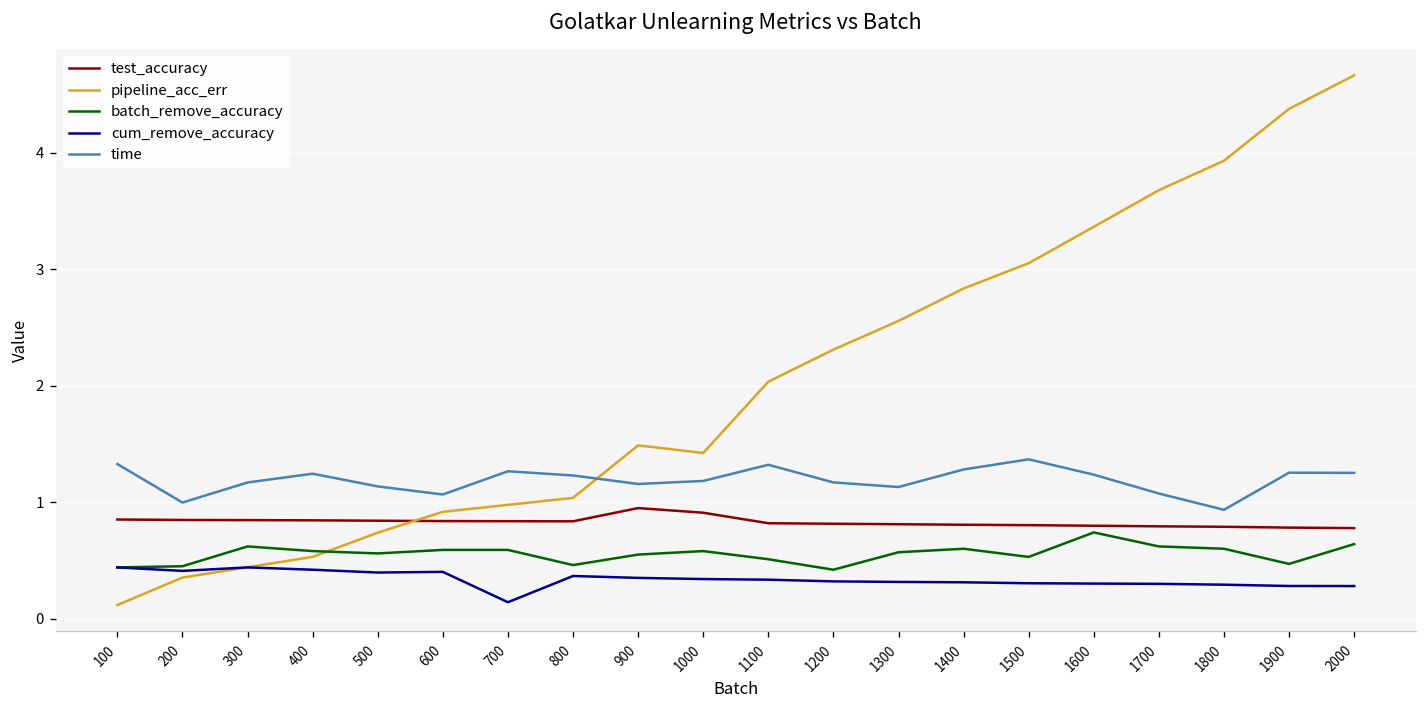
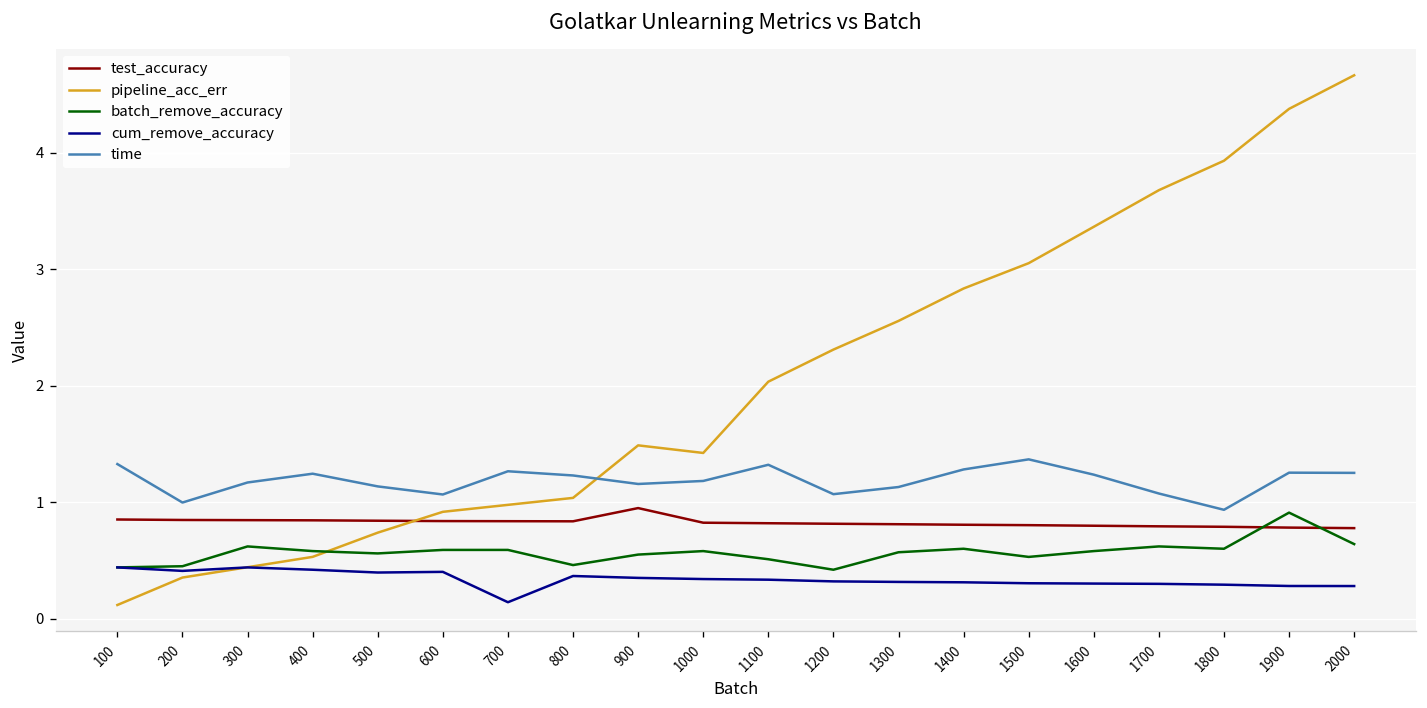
  {
    "test_accuracy": {
      "100": 0.9,
      "200": 0.8,
      "300": 0.8,
      "400": 0.8,
      "500": 0.8,
      "600": 0.8,
      "700": 0.8,
      "800": 0.8,
      "900": 0.9,
-     "1000": 0.9,
+     "1000": 0.8,
      "1100": 0.8,
      "1200": 0.8,
      "1300": 0.8,
      "1400": 0.8,
      "1500": 0.8,
      "1600": 0.8,
      "1700": 0.8,
      "1800": 0.8,
      "1900": 0.8,
      "2000": 0.8
    },
    "pipeline_acc_err": {
      "100": 0.1,
      "200": 0.4,
      "400": 0.5,
      "500": 0.7,
      "600": 0.9,
      "700": 1.0,
      "800": 1.0,
      "900": 1.5,
      "1000": 1.4,
      "1100": 2.0,
      "1200": 2.3,
      "1300": 2.6,
      "1400": 2.8,
      "1500": 3.1,
      "1600": 3.4,
      "1700": 3.7,
      "1800": 3.9,
      "1900": 4.4,
      "2000": 4.7
    },
    "batch_remove_accuracy": {
      "200": 0.5,
      "300": 0.6,
      "400": 0.6,
      "500": 0.6,
      "600": 0.6,
      "700": 0.6,
      "800": 0.5,
      "900": 0.6,
      "1000": 0.6,
      "1100": 0.5,
      "1200": 0.4,
      "1300": 0.6,
      "1400": 0.6,
      "1500": 0.5,
-     "1600": 0.7,
+     "1600": 0.6,
      "1700": 0.6,
      "1800": 0.6,
-     "1900": 0.5,
+     "1900": 0.9,
      "2000": 0.6
    },
    "cum_remove_accuracy": {
      "200": 0.4,
      "400": 0.4,
      "500": 0.4,
      "600": 0.4,
      "700": 0.1,
      "800": 0.4,
      "900": 0.4,
      "1000": 0.3,
      "1100": 0.3,
      "1200": 0.3,
      "1300": 0.3,
      "1400": 0.3,
      "1500": 0.3,
      "1600": 0.3,
      "1700": 0.3,
      "1800": 0.3,
      "1900": 0.3,
      "2000": 0.3
    },
    "time": {
      "100": 1.3,
      "200": 1.0,
      "300": 1.2,
      "400": 1.2,
      "500": 1.1,
      "600": 1.1,
      "700": 1.3,
      "800": 1.2,
      "900": 1.2,
      "1000": 1.2,
      "1100": 1.3,
-     "1200": 1.2,
+     "1200": 1.1,
      "1300": 1.1,
      "1400": 1.3,
      "1500": 1.4,
      "1600": 1.2,
      "1700": 1.1,
      "1800": 0.9,
      "1900": 1.3,
      "2000": 1.3
    }
  }
